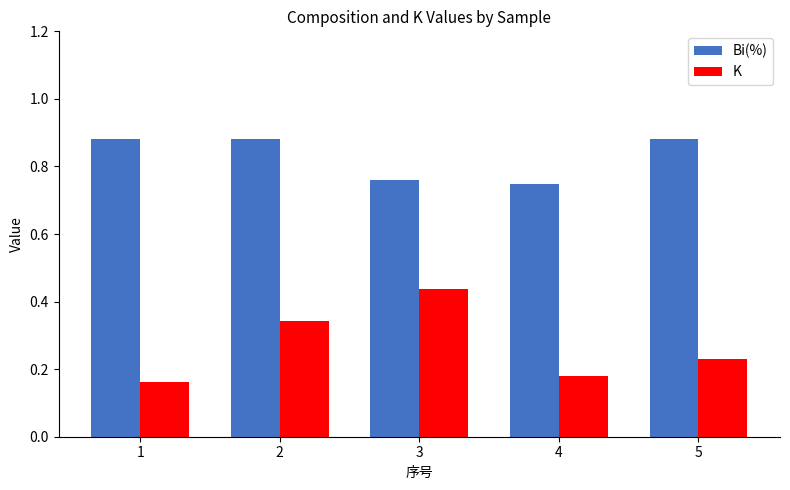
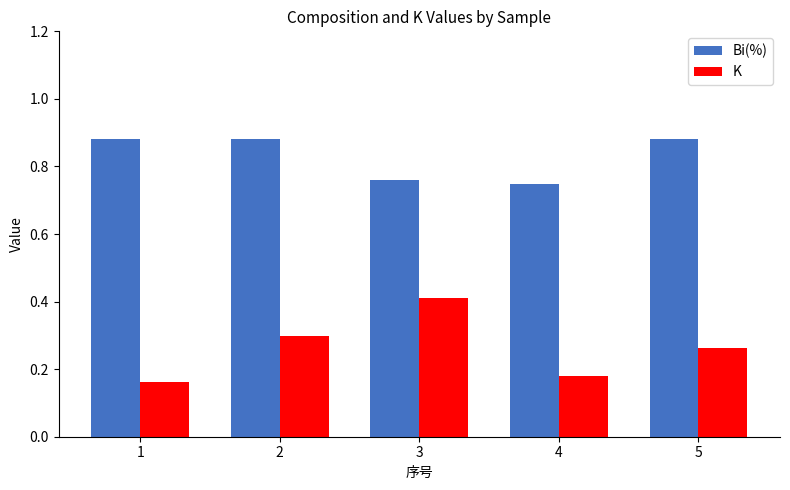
  {
    "Bi(%)": {
      "1": 0.88,
      "2": 0.88,
      "3": 0.76,
      "4": 0.75,
      "5": 0.88
    },
    "K": {
      "1": 0.16,
-     "2": 0.34,
-     "3": 0.44,
+     "2": 0.30,
+     "3": 0.41,
      "4": 0.18,
-     "5": 0.23
+     "5": 0.26
    }
  }
